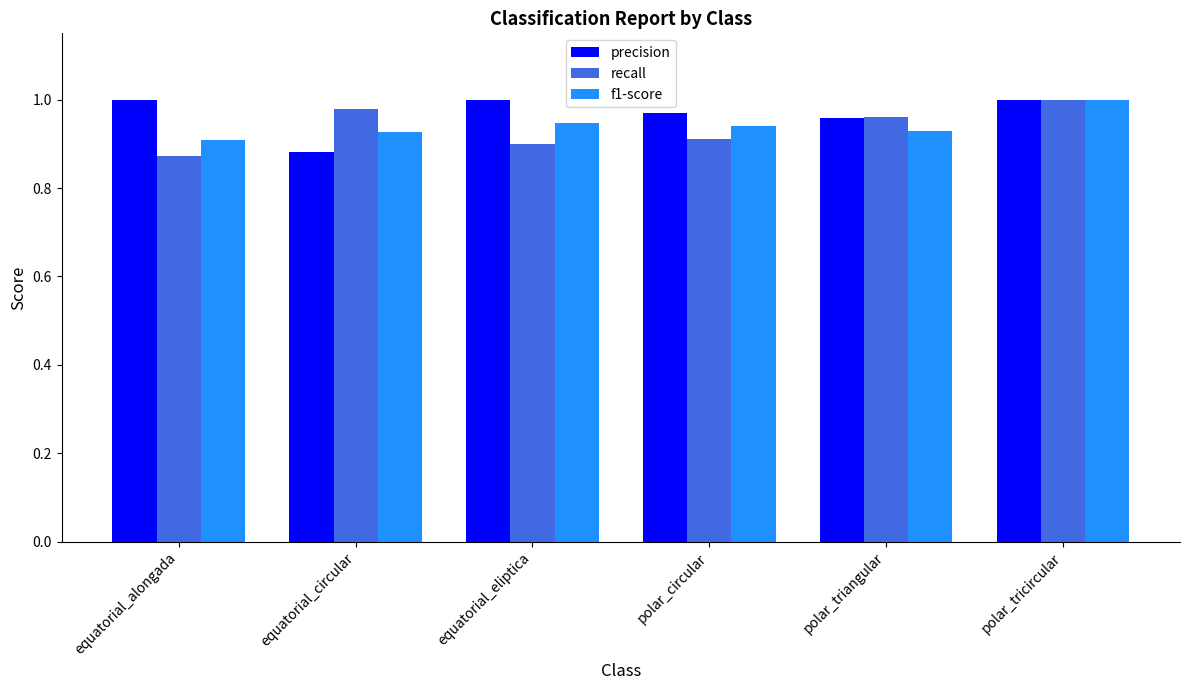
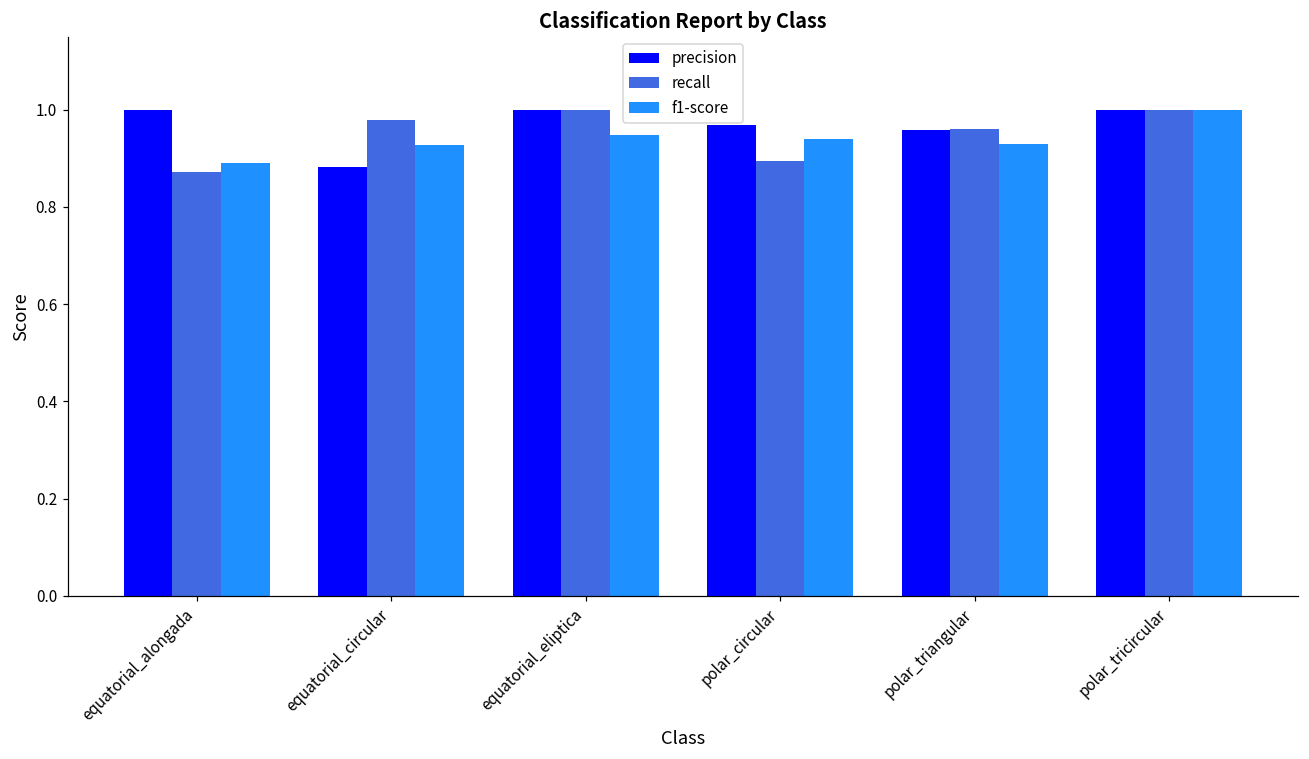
  {
    "precision": {
      "equatorial_alongada": 1.00,
      "equatorial_circular": 0.88,
      "equatorial_eliptica": 1.00,
      "polar_circular": 0.97,
      "polar_triangular": 0.96,
      "polar_tricircular": 1.00
    },
    "recall": {
      "equatorial_alongada": 0.87,
      "equatorial_circular": 0.98,
-     "equatorial_eliptica": 0.9,
-     "polar_circular": 0.91,
+     "equatorial_eliptica": 1.0,
+     "polar_circular": 0.89,
      "polar_triangular": 0.96,
      "polar_tricircular": 1.00
    },
    "f1-score": {
-     "equatorial_alongada": 0.91,
+     "equatorial_alongada": 0.89,
      "equatorial_circular": 0.93,
      "equatorial_eliptica": 0.95,
      "polar_circular": 0.94,
      "polar_triangular": 0.93,
      "polar_tricircular": 1.00
    }
  }
